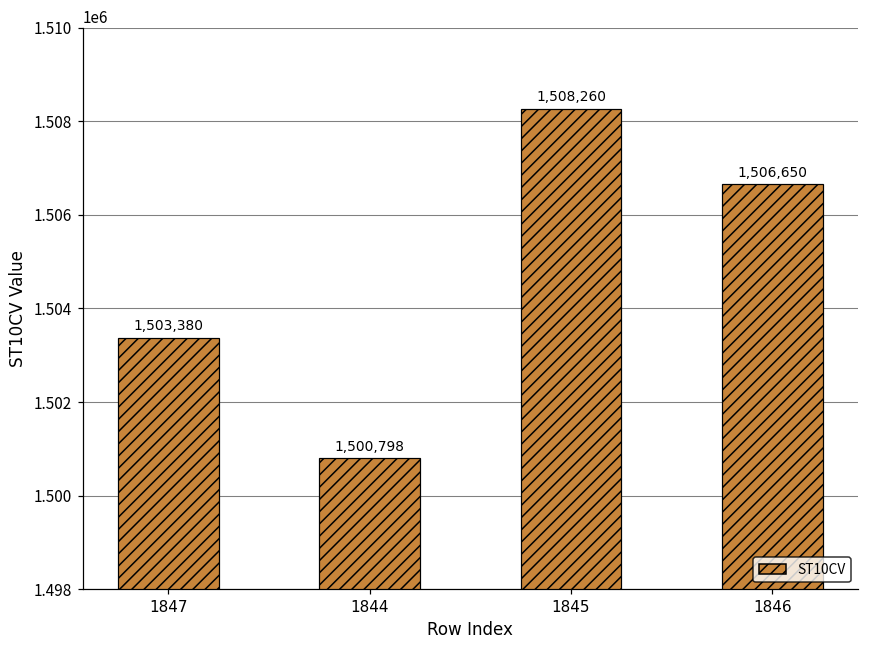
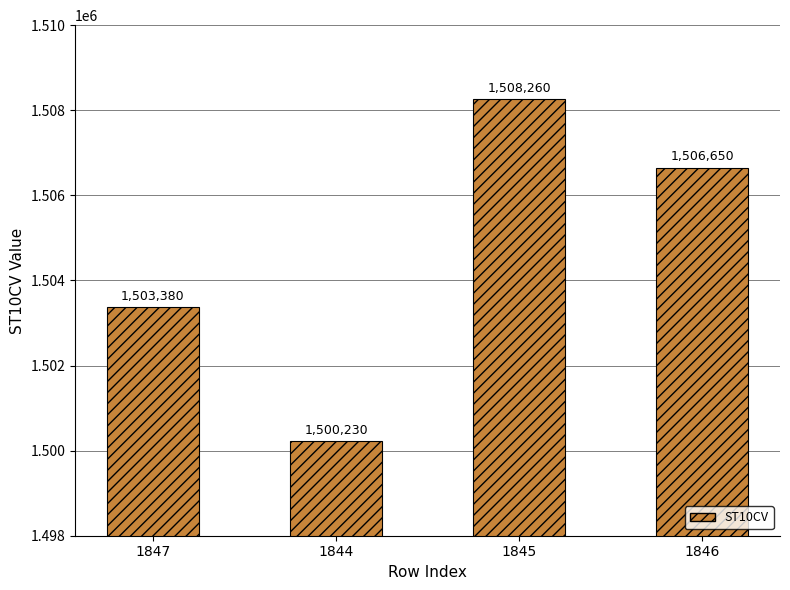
  {
    "1847": "1,503,380",
-   "1844": "1,500,798",
+   "1844": "1,500,230",
    "1845": "1,508,260",
    "1846": "1,506,650"
  }
